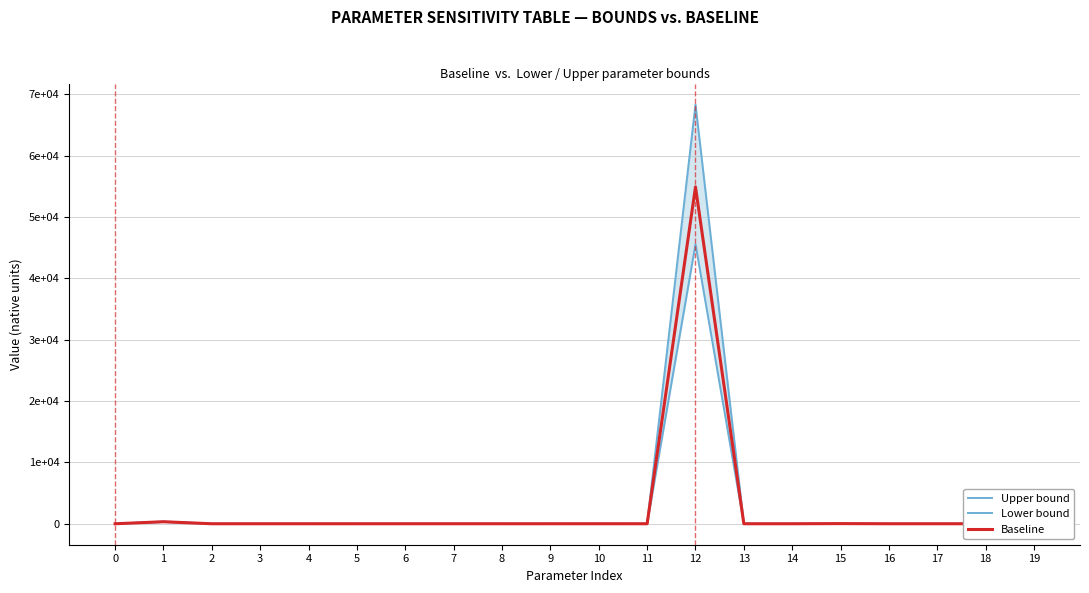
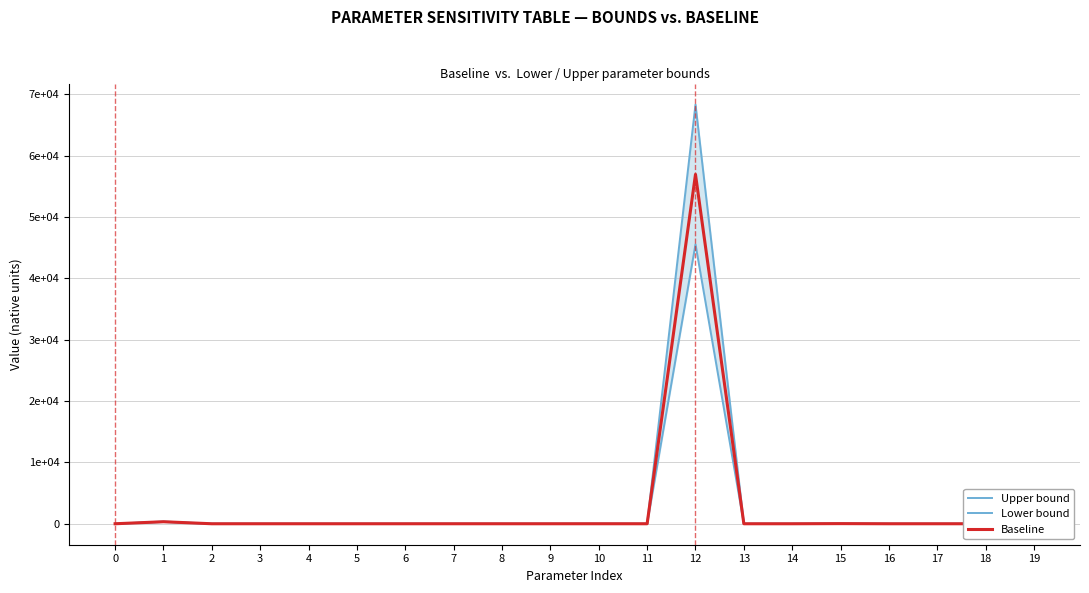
  {
    "Baseline": {
-     "12": 55000
+     "12": 57000
    }
  }
